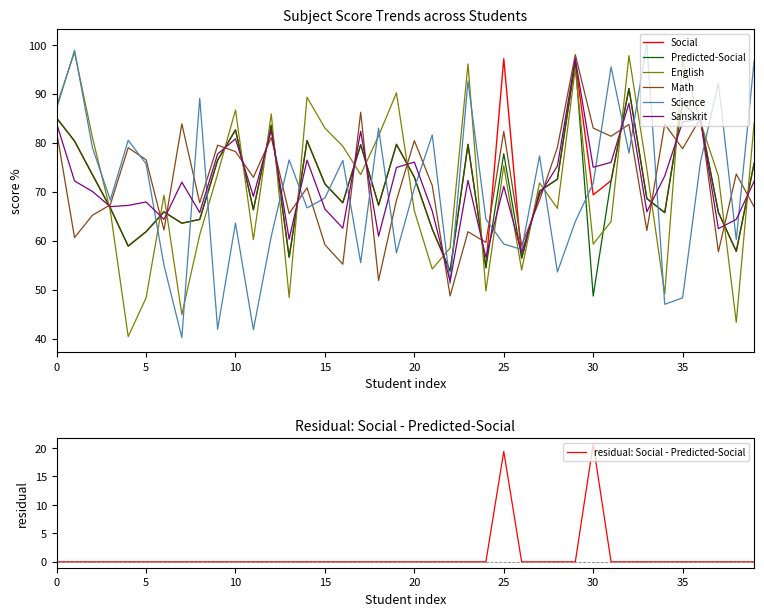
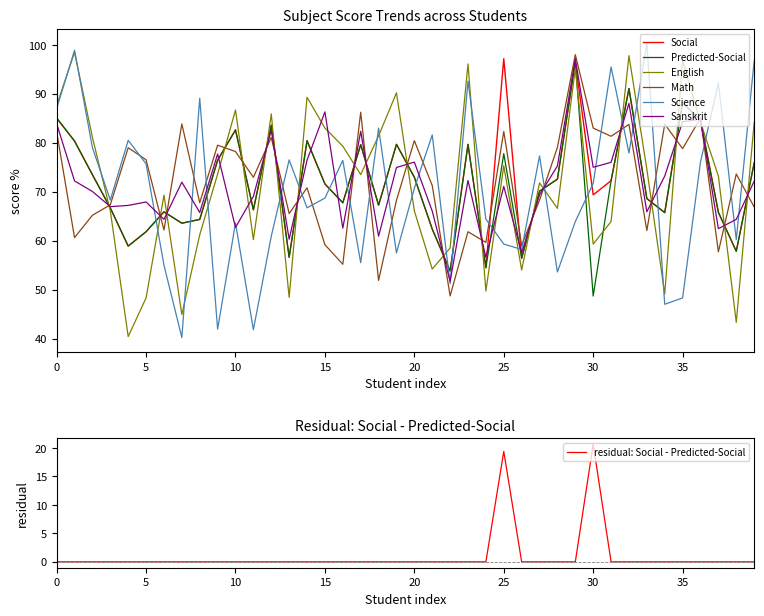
  {
    "Subject Score Trends across Students": {
      "Social": {
        "25": 97,
        "30": 69
      },
      "Predicted-Social": {
        "25": 78,
        "30": 49
      },
      "English": {
        "0": 88,
        "5": 48,
        "10": 87,
        "15": 83,
        "20": 66,
        "25": 75,
        "30": 59
      },
      "Math": {
        "0": 82,
        "5": 77,
        "10": 78,
        "15": 59,
        "20": 80,
        "25": 82,
        "30": 83,
        "35": 79
      },
      "Science": {
        "0": 87,
        "5": 76,
        "10": 64,
        "15": 69,
        "20": 71,
        "25": 59,
        "30": 72,
        "35": 48
      },
      "Sanskrit": {
        "0": 84,
        "5": 68,
-       "10": 81,
-       "15": 66,
+       "10": 63,
+       "15": 86,
        "20": 76,
        "25": 71,
        "30": 75
      }
    },
    "Residual: Social - Predicted-Social": {
      "0": 0,
      "5": 0,
      "10": 0,
      "15": 0,
      "20": 0,
      "25": 19,
      "35": 0
    }
  }
